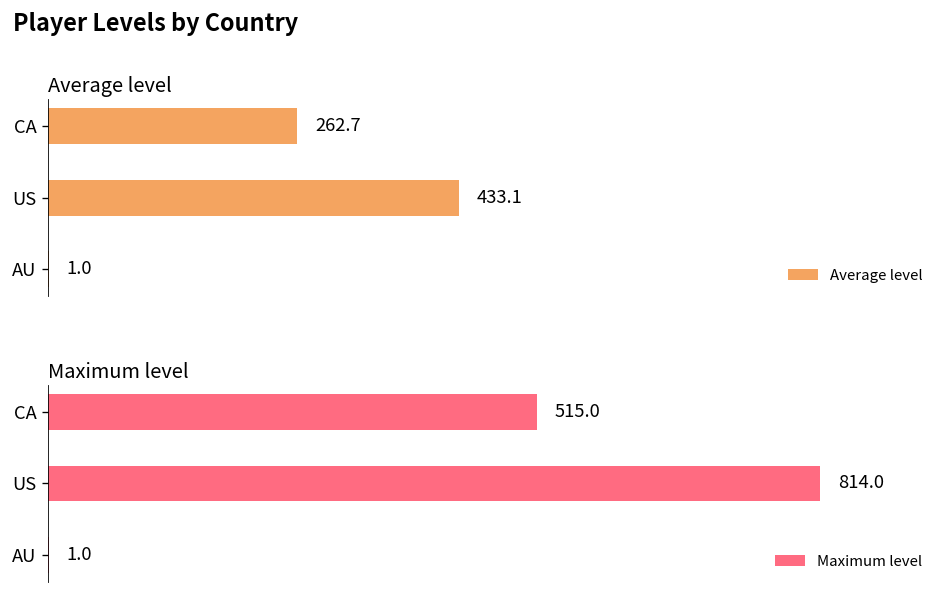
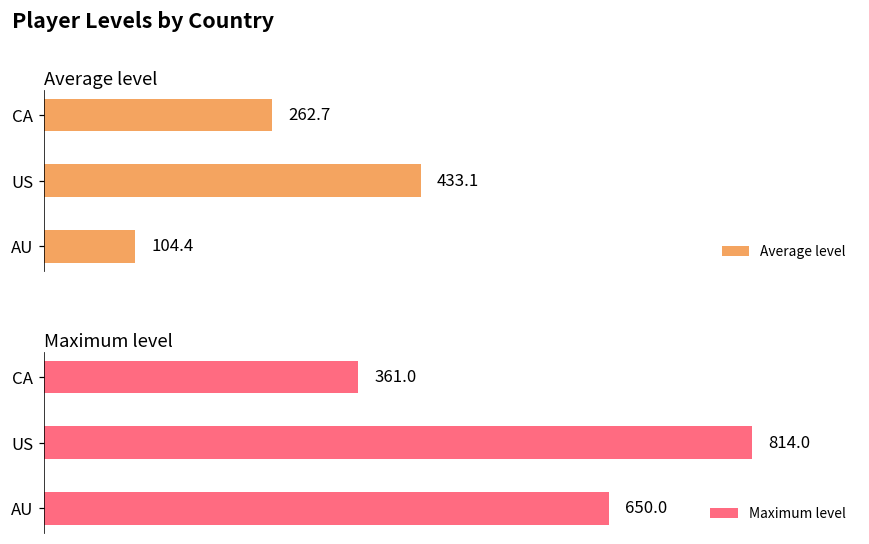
  {
    "Average level": {
      "CA": 262.7,
      "US": 433.1,
-     "AU": 1.0
+     "AU": 104.4
    },
    "Maximum level": {
-     "CA": 515.0,
+     "CA": 361.0,
      "US": 814.0,
-     "AU": 1.0
+     "AU": 650.0
    }
  }
